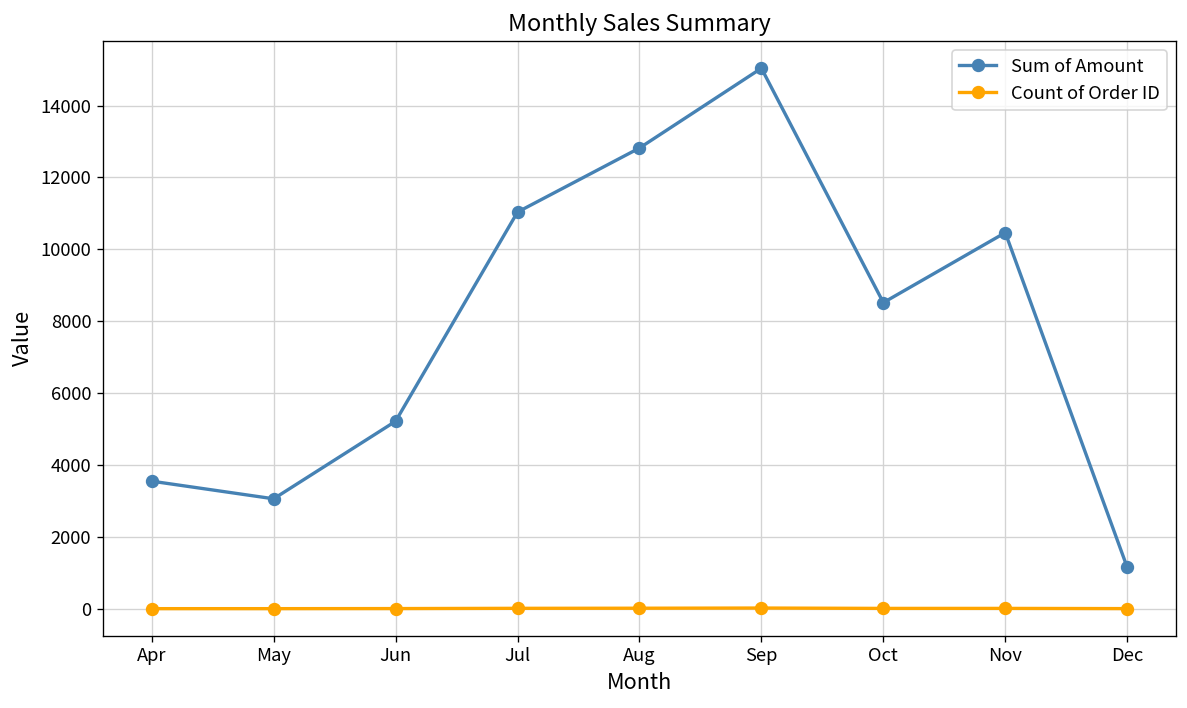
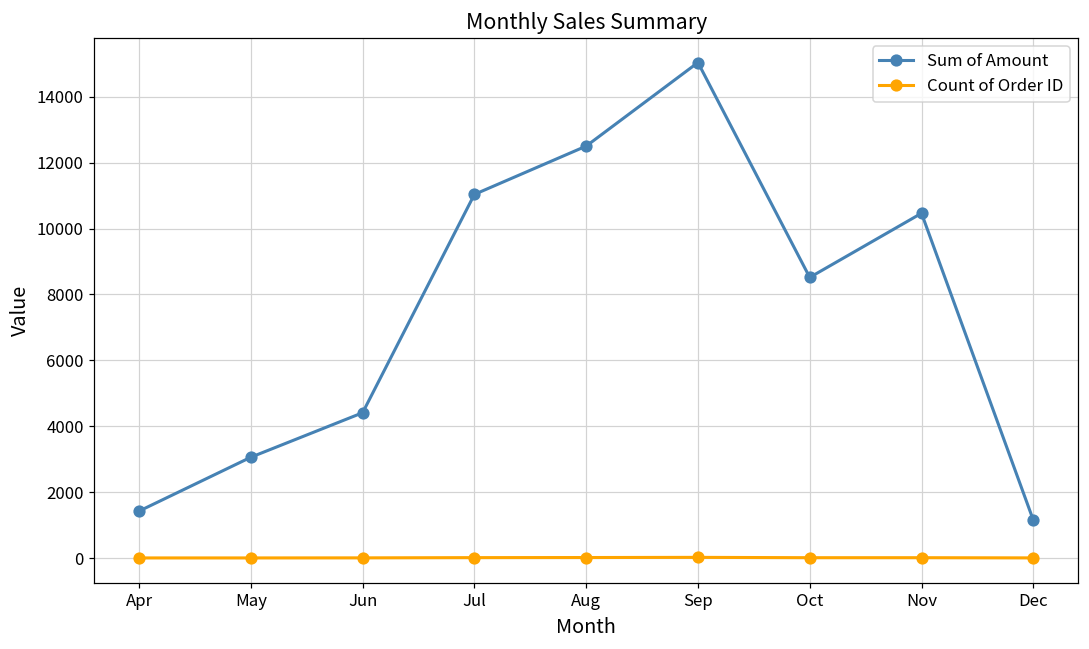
  {
    "Sum of Amount": {
-     "Apr": 3600,
+     "Apr": 1400,
      "May": 3100,
-     "Jun": 5200,
+     "Jun": 4400,
      "Jul": 11000,
-     "Aug": 12800,
+     "Aug": 12500,
      "Sep": 15000,
      "Oct": 8500,
      "Nov": 10500,
      "Dec": 1200
    },
    "Count of Order ID": {
      "Apr": 0,
      "May": 0,
      "Jun": 0,
      "Jul": 0,
      "Aug": 0,
      "Sep": 0,
      "Oct": 0,
      "Nov": 0,
      "Dec": 0
    }
  }
